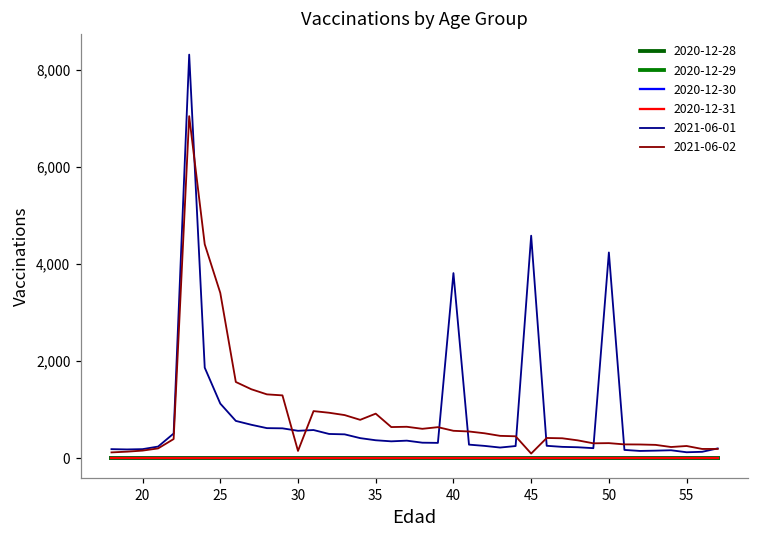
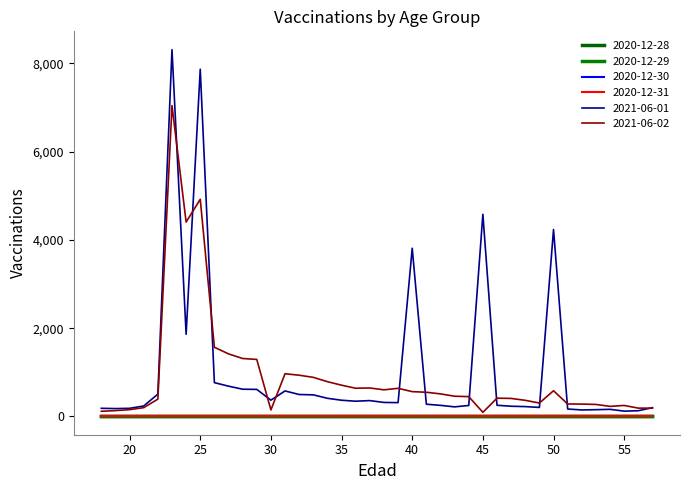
  {
    "2020-12-31": {
      "20": "0",
      "25": "0",
      "30": "0",
      "35": "0",
      "40": "0",
      "45": "0",
      "50": "0",
      "55": "0"
    },
    "2021-06-01": {
-     "25": "1,100",
-     "30": "600",
+     "25": "7,900",
+     "30": "400",
      "35": "400",
      "40": "3,800",
      "45": "4,600",
      "50": "4,200",
      "55": "100"
    },
    "2021-06-02": {
-     "25": "3,400",
+     "25": "4,900",
      "30": "100",
-     "35": "900",
+     "35": "700",
      "40": "600",
      "45": "100",
-     "50": "300",
+     "50": "600",
      "55": "200"
    }
  }
